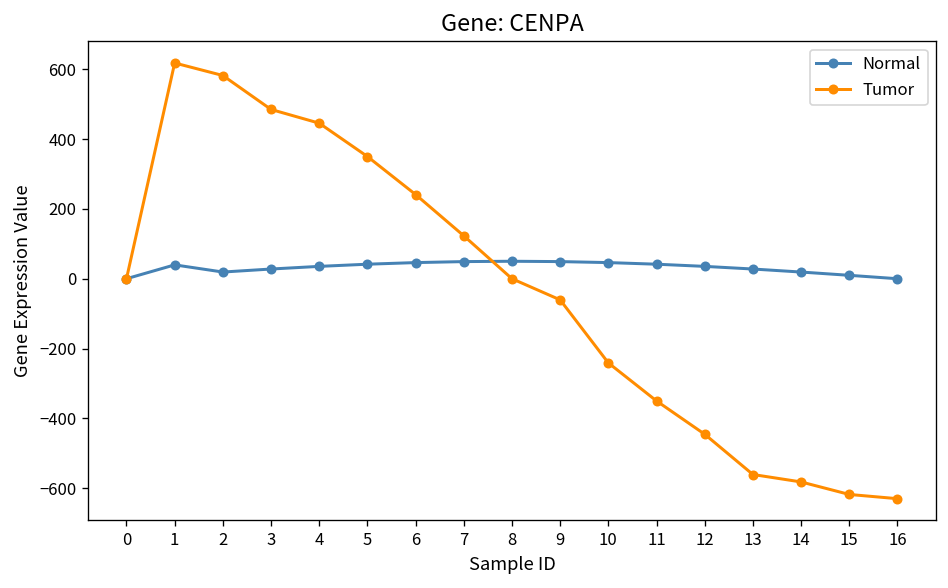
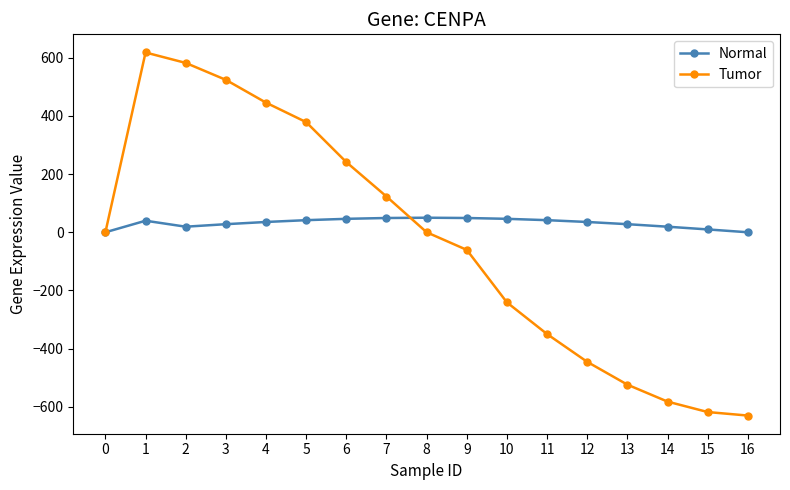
  {
    "Normal": {
      "1": 40,
      "2": 20,
      "3": 30,
      "4": 40,
      "5": 40,
      "6": 50,
      "7": 50,
      "8": 50,
      "9": 50,
      "10": 50,
      "11": 40,
      "12": 40,
      "13": 30,
      "14": 20,
      "15": 10,
      "16": 0
    },
    "Tumor": {
      "1": 620,
      "2": 580,
-     "3": 480,
+     "3": 520,
      "4": 450,
-     "5": 350,
+     "5": 380,
      "6": 240,
      "7": 120,
      "8": 0,
      "9": -60,
      "10": -240,
      "11": -350,
      "12": -450,
-     "13": -560,
+     "13": -520,
      "14": -580,
      "15": -620,
      "16": -630
    }
  }
